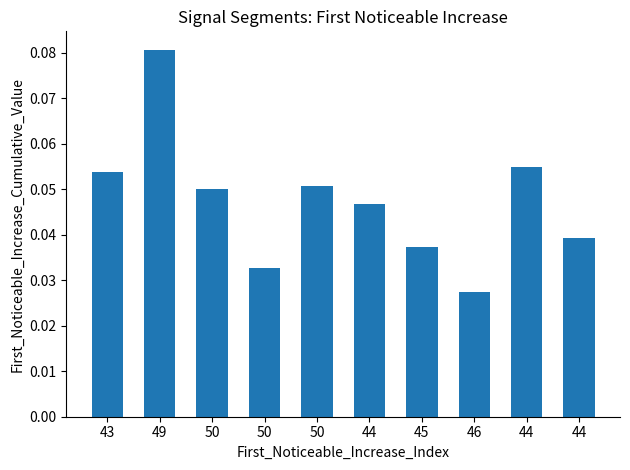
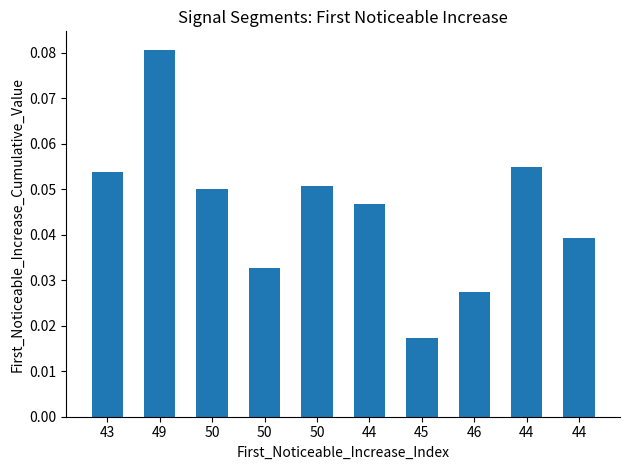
  {
    "43": 0.054,
    "49": 0.081,
-   "45": 0.037,
+   "45": 0.017,
    "46": 0.027
  }
